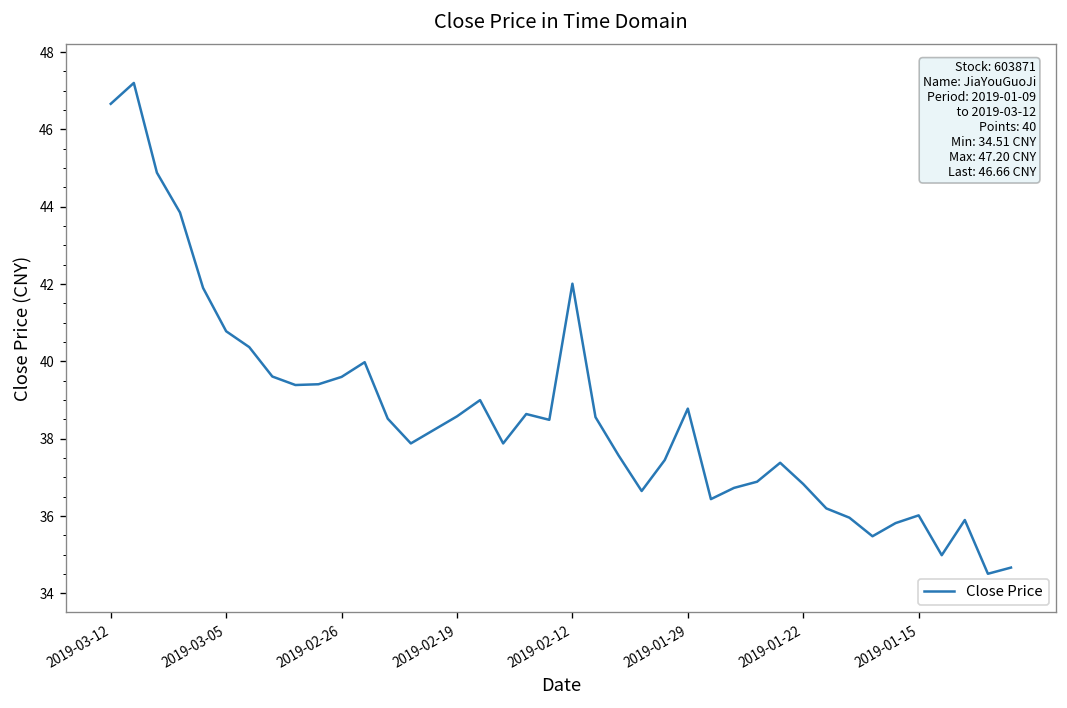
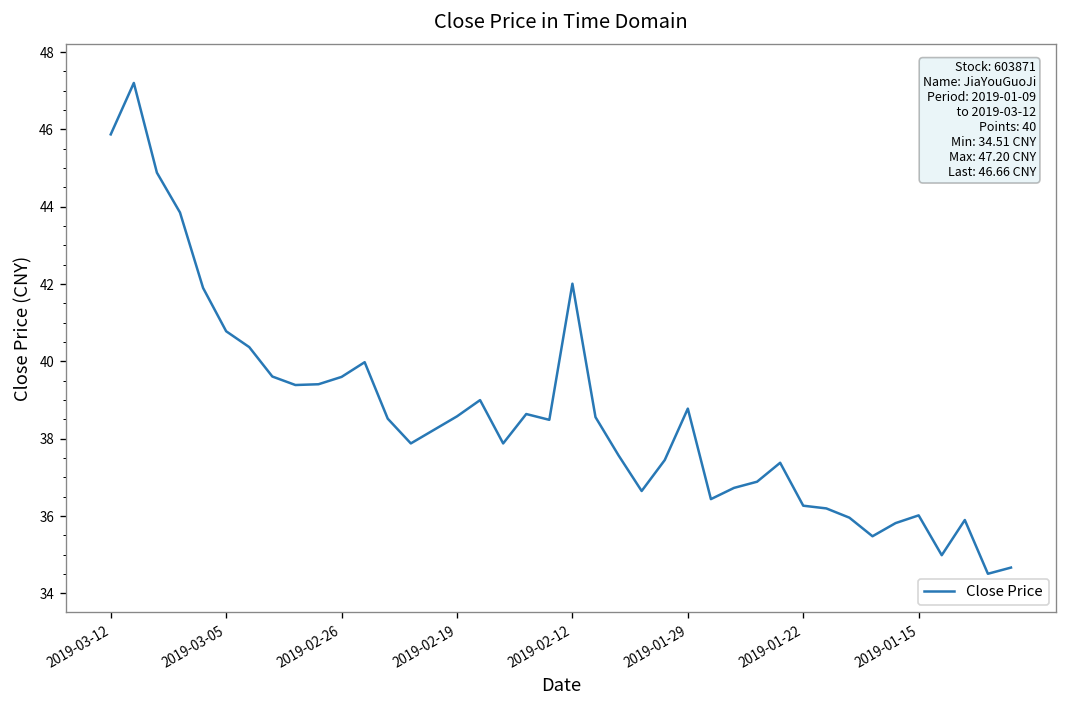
  {
-   "2019-03-12": 46.7,
+   "2019-03-12": 45.9,
    "2019-03-05": 40.8,
    "2019-02-26": 39.6,
    "2019-02-19": 38.6,
    "2019-02-12": 42.0,
    "2019-01-29": 38.8,
-   "2019-01-22": 36.8,
+   "2019-01-22": 36.3,
    "2019-01-15": 36.0
  }
